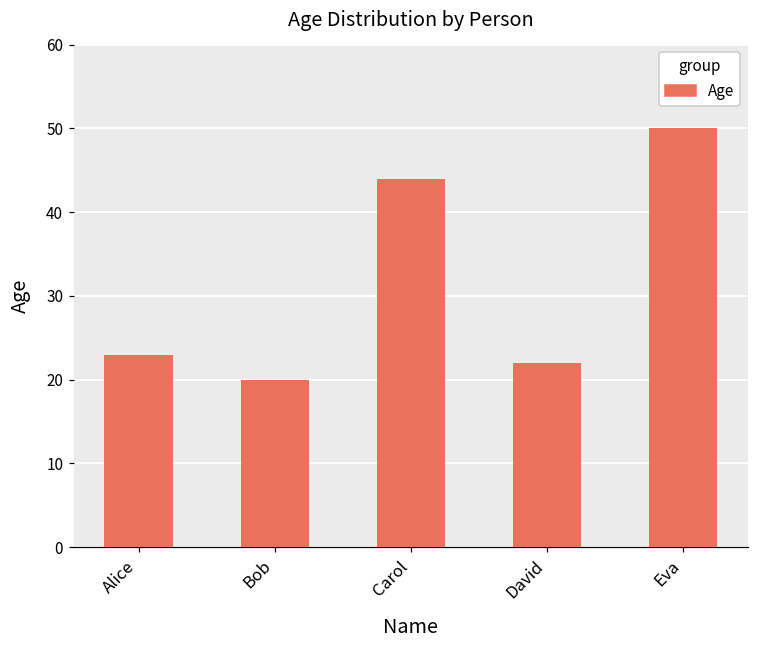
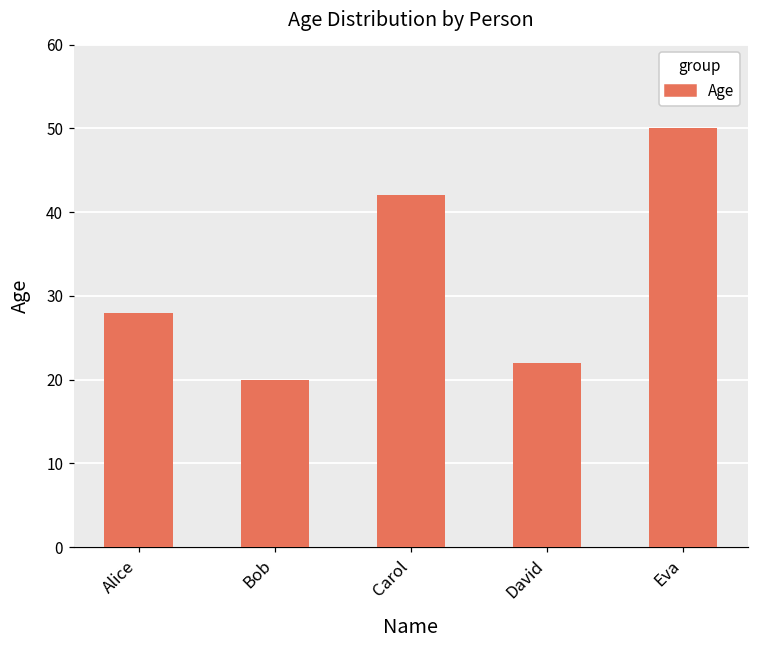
  {
-   "Alice": 23,
+   "Alice": 28,
    "Bob": 20,
-   "Carol": 44,
+   "Carol": 42,
    "David": 22,
    "Eva": 50
  }
